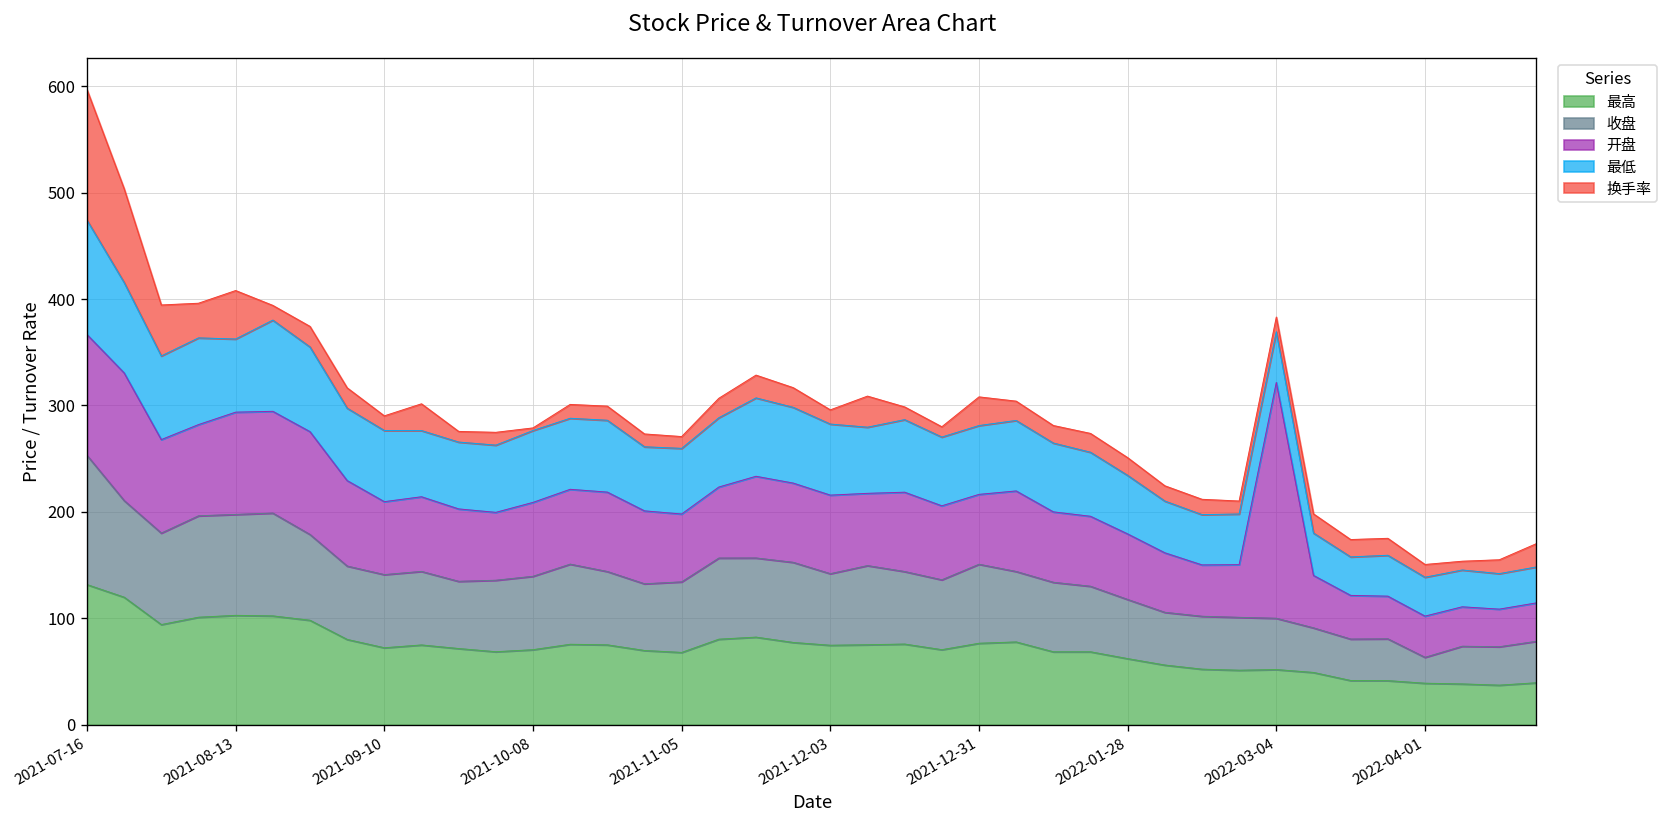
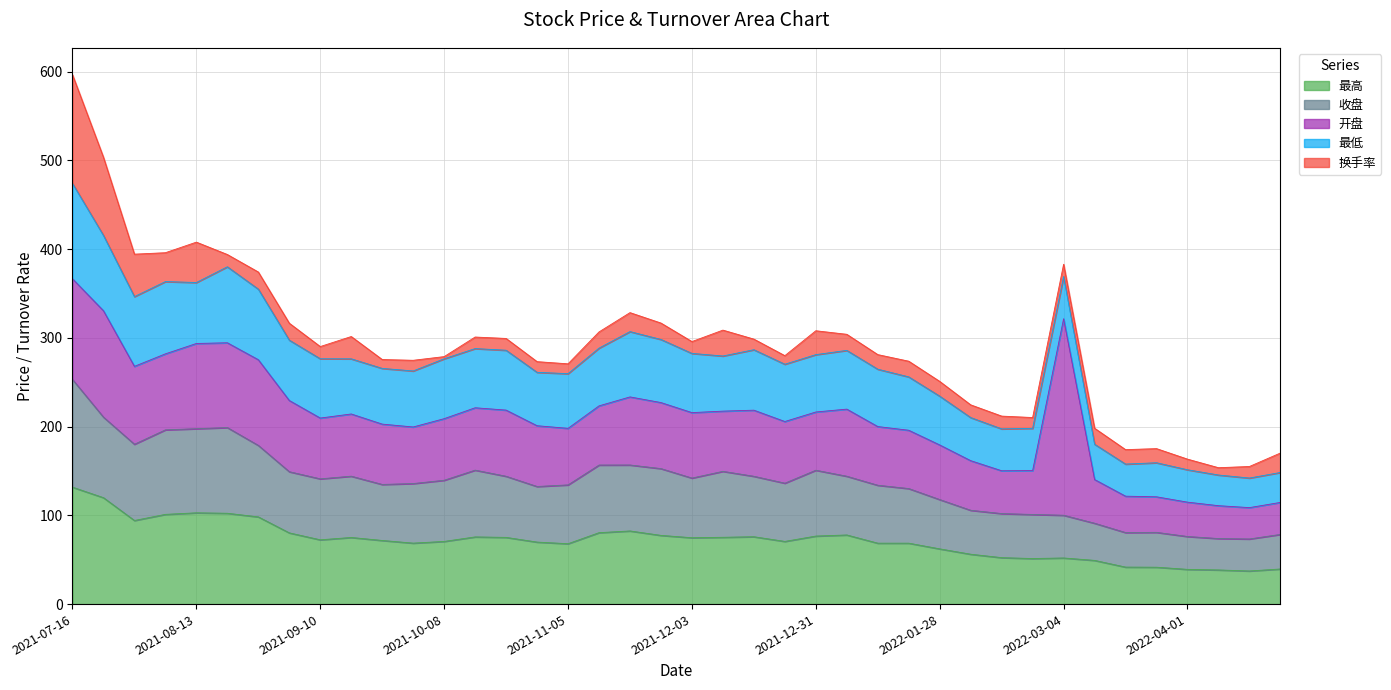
  {
    "最高": {
      "2021-07-16": 130,
      "2021-08-13": 100,
      "2021-09-10": 70,
      "2021-10-08": 70,
      "2021-11-05": 70,
      "2021-12-03": 70,
      "2021-12-31": 80,
      "2022-01-28": 60,
      "2022-03-04": 50,
      "2022-04-01": 40
    },
    "收盘": {
      "2021-07-16": 120,
      "2021-08-13": 90,
      "2021-09-10": 70,
      "2021-10-08": 70,
      "2021-11-05": 70,
      "2021-12-03": 70,
      "2021-12-31": 70,
      "2022-01-28": 60,
      "2022-03-04": 50,
-     "2022-04-01": 20
+     "2022-04-01": 40
    },
    "开盘": {
      "2021-07-16": 110,
      "2021-08-13": 100,
      "2021-09-10": 70,
      "2021-10-08": 70,
      "2021-11-05": 60,
      "2021-12-03": 70,
      "2021-12-31": 70,
      "2022-01-28": 60,
      "2022-03-04": 220,
      "2022-04-01": 40
    },
    "最低": {
      "2021-07-16": 110,
      "2021-08-13": 70,
      "2021-09-10": 70,
      "2021-11-05": 60,
      "2021-12-03": 70,
      "2021-12-31": 60,
      "2022-01-28": 50,
      "2022-03-04": 50,
      "2022-04-01": 40
    },
    "换手率": {
      "2021-07-16": 120,
      "2021-08-13": 50,
      "2021-09-10": 10,
      "2021-11-05": 10,
      "2021-12-03": 10,
      "2021-12-31": 30,
      "2022-01-28": 20,
      "2022-03-04": 10,
      "2022-04-01": 10
    }
  }
